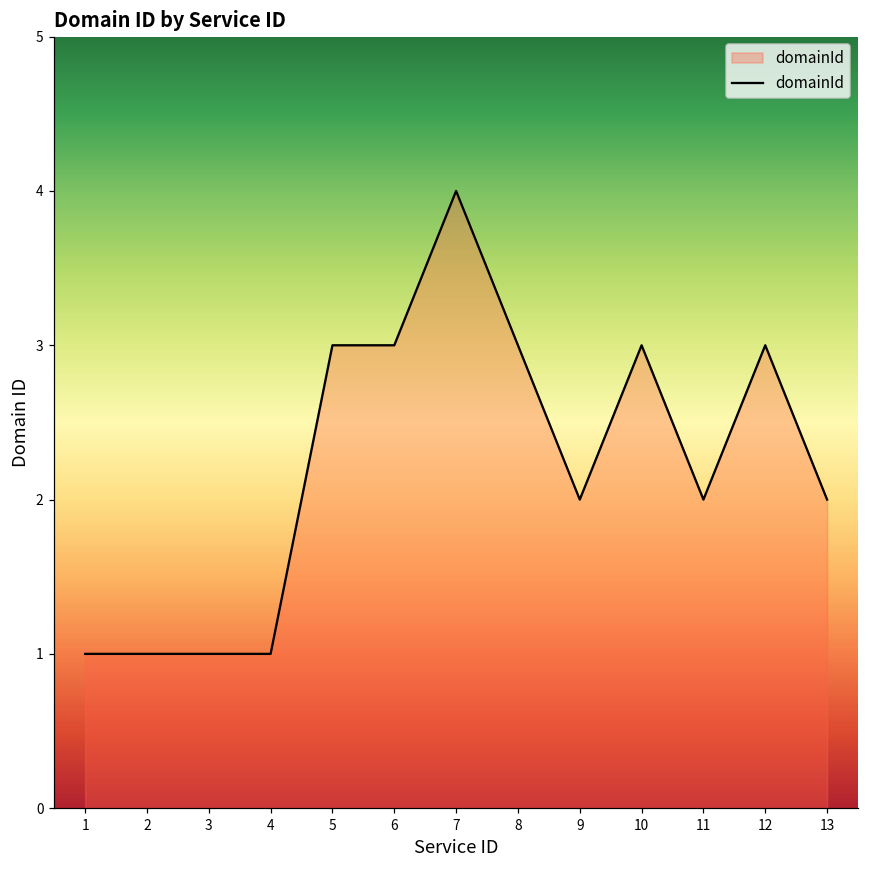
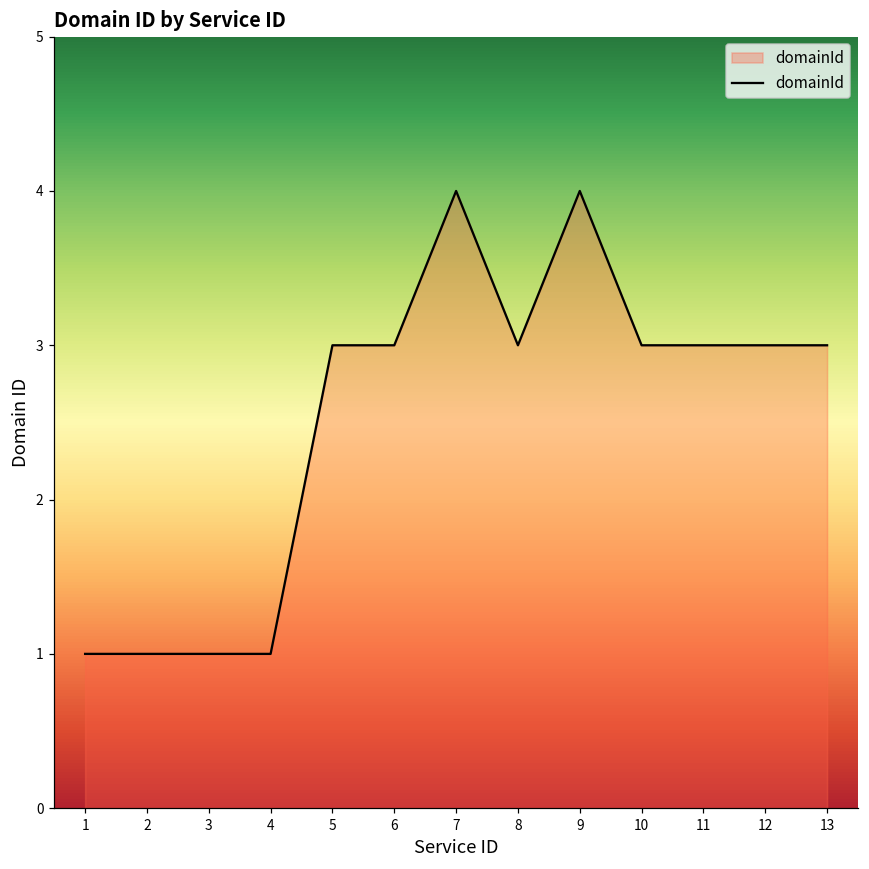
  {
    "1": 1,
    "2": 1,
    "3": 1,
    "4": 1,
    "5": 3,
    "6": 3,
    "7": 4,
    "8": 3,
-   "9": 2,
+   "9": 4,
    "10": 3,
-   "11": 2,
+   "11": 3,
    "12": 3,
-   "13": 2
+   "13": 3
  }
